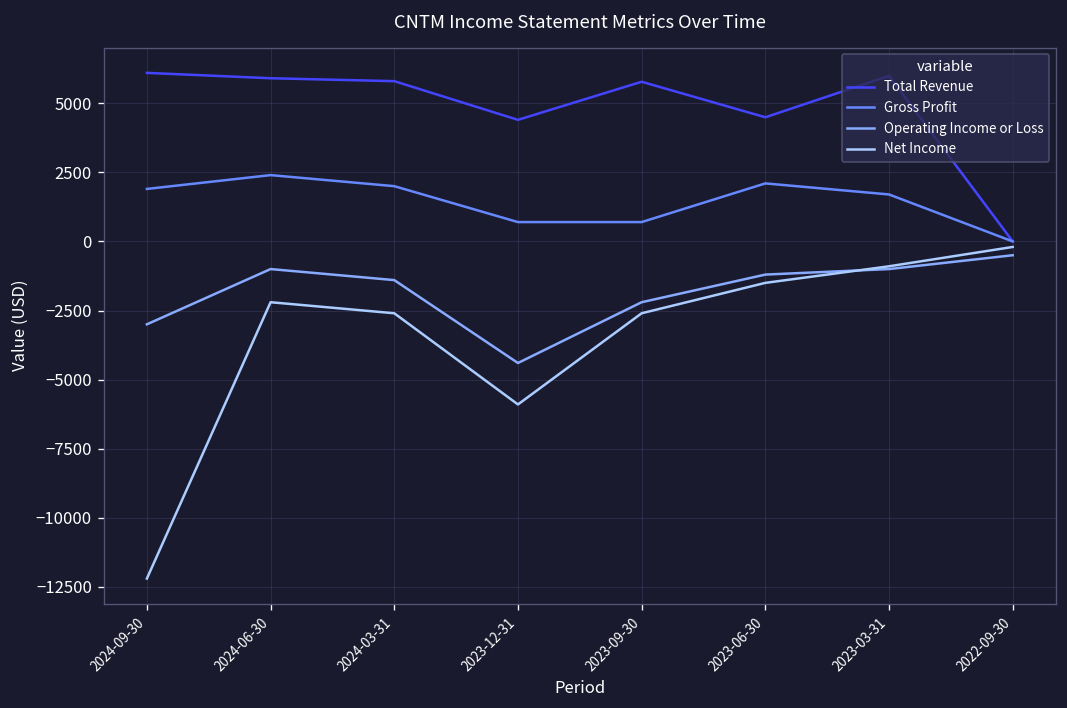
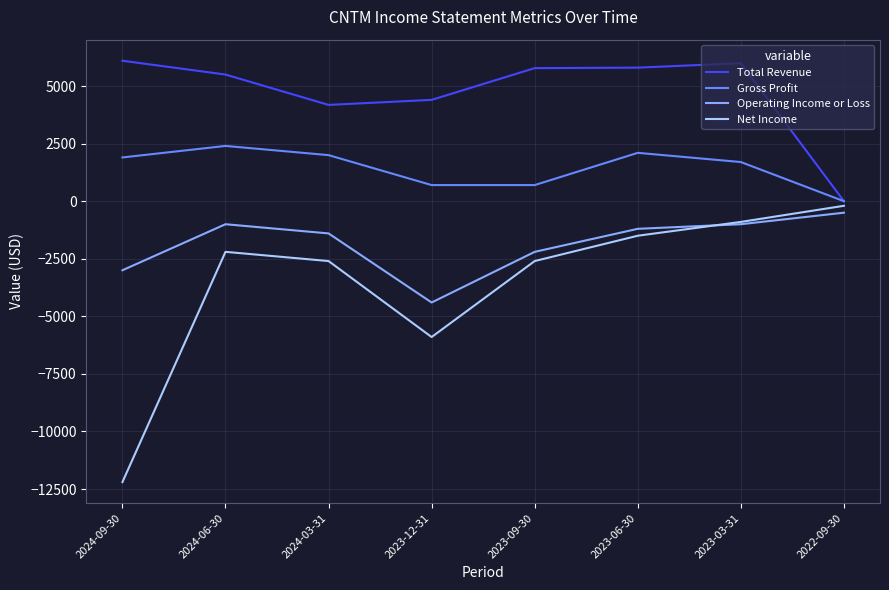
  {
    "Total Revenue": {
      "2024-09-30": 6100,
-     "2024-06-30": 5900,
-     "2024-03-31": 5800,
+     "2024-06-30": 5500,
+     "2024-03-31": 4200,
      "2023-12-31": 4400,
      "2023-09-30": 5800,
-     "2023-06-30": 4500
+     "2023-06-30": 5800
    }
  }
